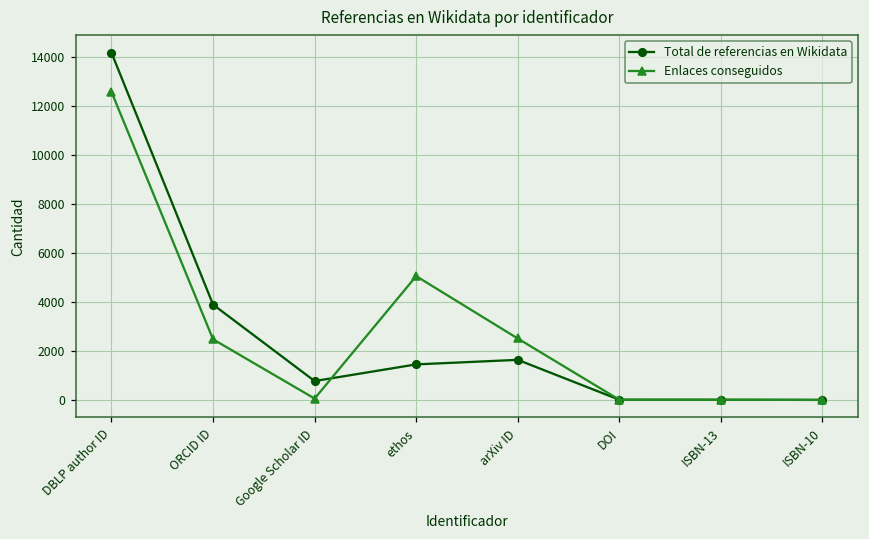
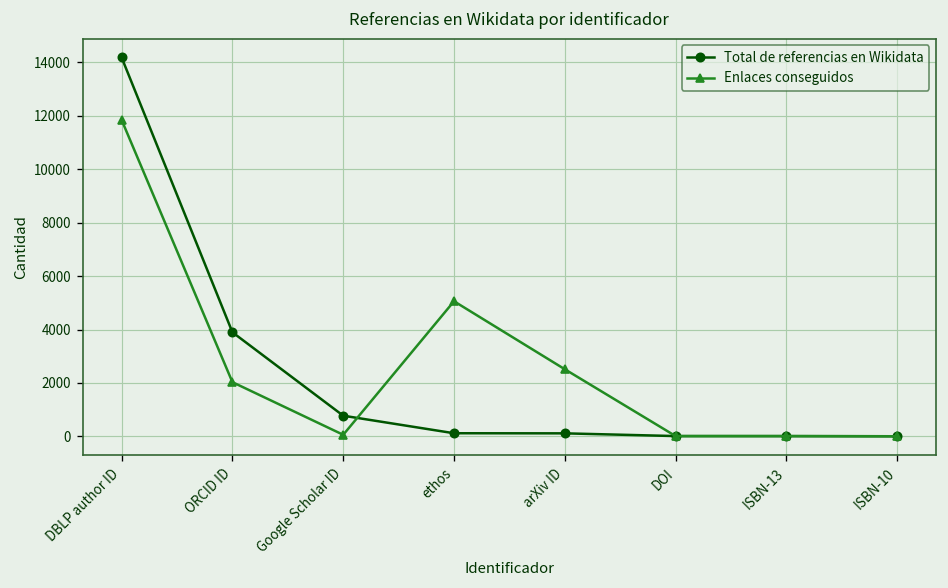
  {
    "Total de referencias en Wikidata": {
      "DBLP author ID": 14200,
      "ORCID ID": 3900,
      "Google Scholar ID": 800,
-     "ethos": 1500,
-     "arXiv ID": 1600
+     "ethos": 100,
+     "arXiv ID": 100
    },
    "Enlaces conseguidos": {
-     "DBLP author ID": 12600,
-     "ORCID ID": 2500,
+     "DBLP author ID": 11800,
+     "ORCID ID": 2000,
      "Google Scholar ID": 100,
      "ethos": 5100,
      "arXiv ID": 2500
    }
  }
